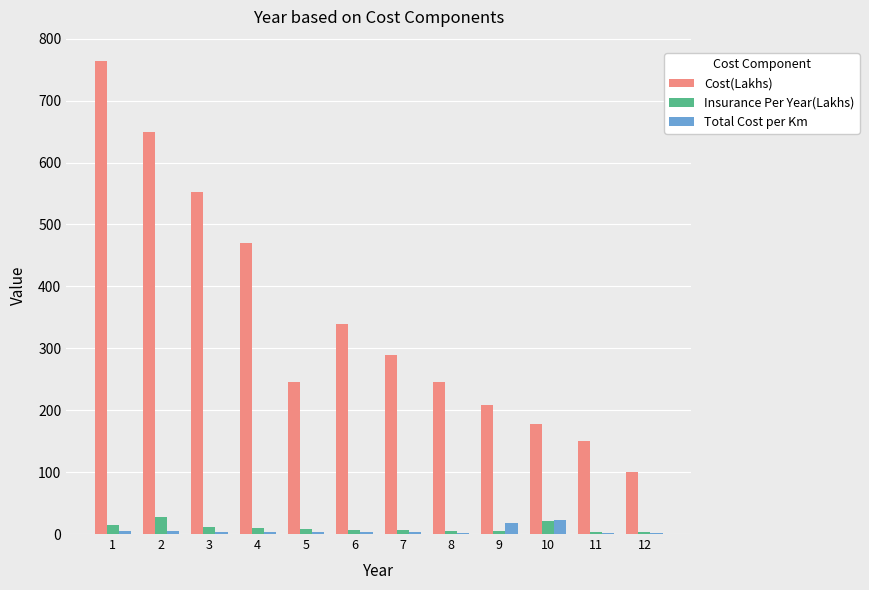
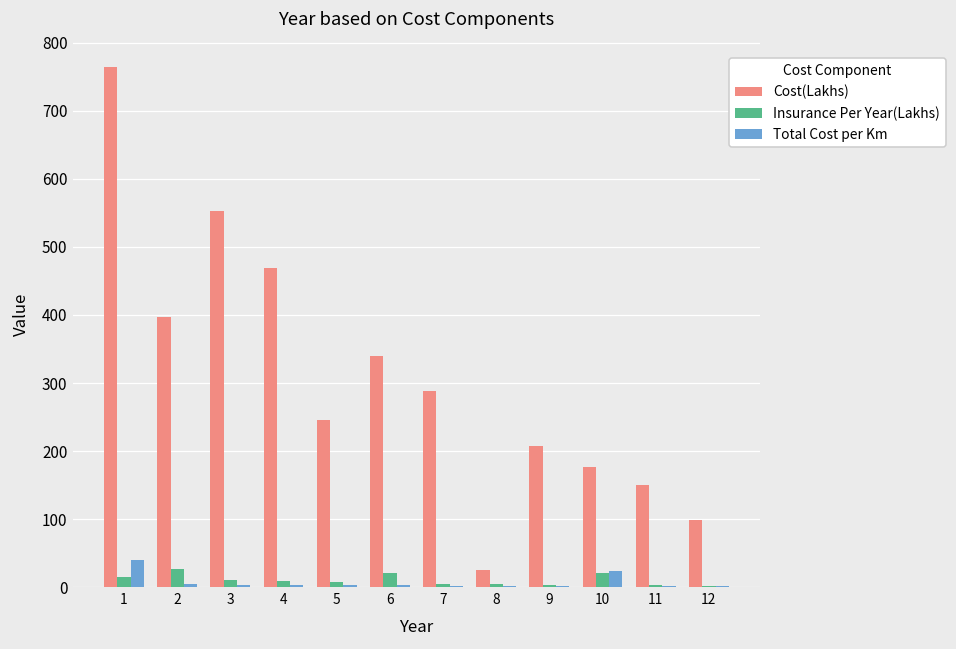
  {
    "Cost(Lakhs)": {
      "1": 760,
-     "2": 650,
+     "2": 400,
      "3": 550,
      "4": 470,
      "5": 250,
      "6": 340,
      "7": 290,
-     "8": 250,
+     "8": 30,
      "9": 210,
      "10": 180,
      "11": 150,
      "12": 100
    },
    "Insurance Per Year(Lakhs)": {
      "1": 20,
      "2": 30,
      "3": 10,
      "4": 10,
      "5": 10,
-     "6": 10,
+     "6": 20,
      "7": 10,
      "8": 0,
      "9": 0,
      "10": 20
    },
    "Total Cost per Km": {
-     "1": 10,
+     "1": 40,
      "2": 0,
-     "9": 20,
+     "9": 0,
      "10": 20
    }
  }
